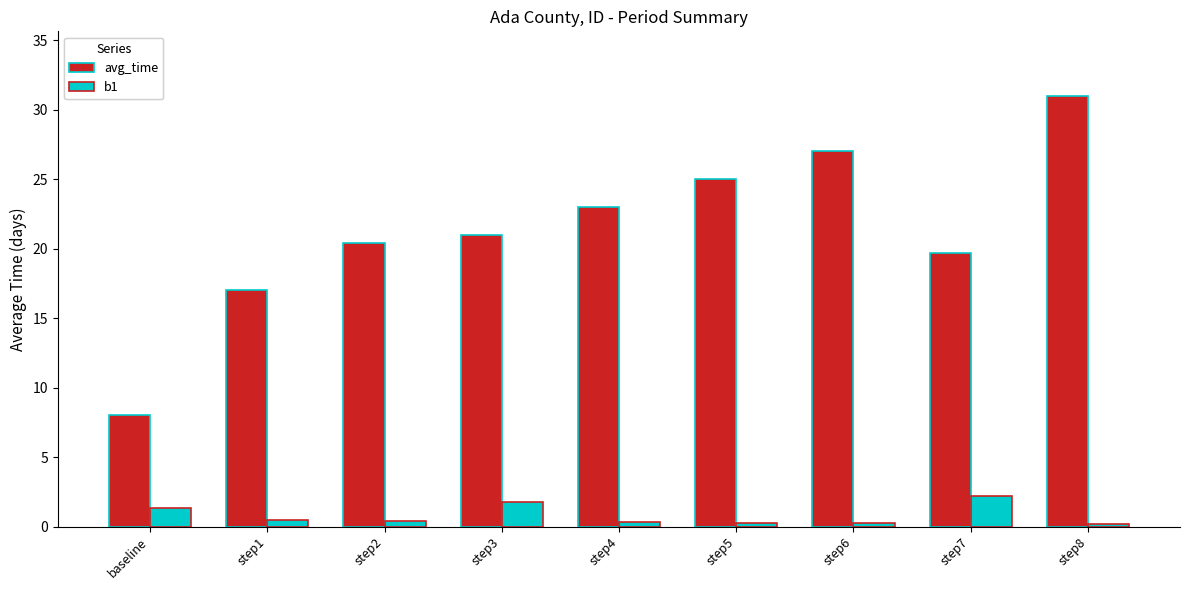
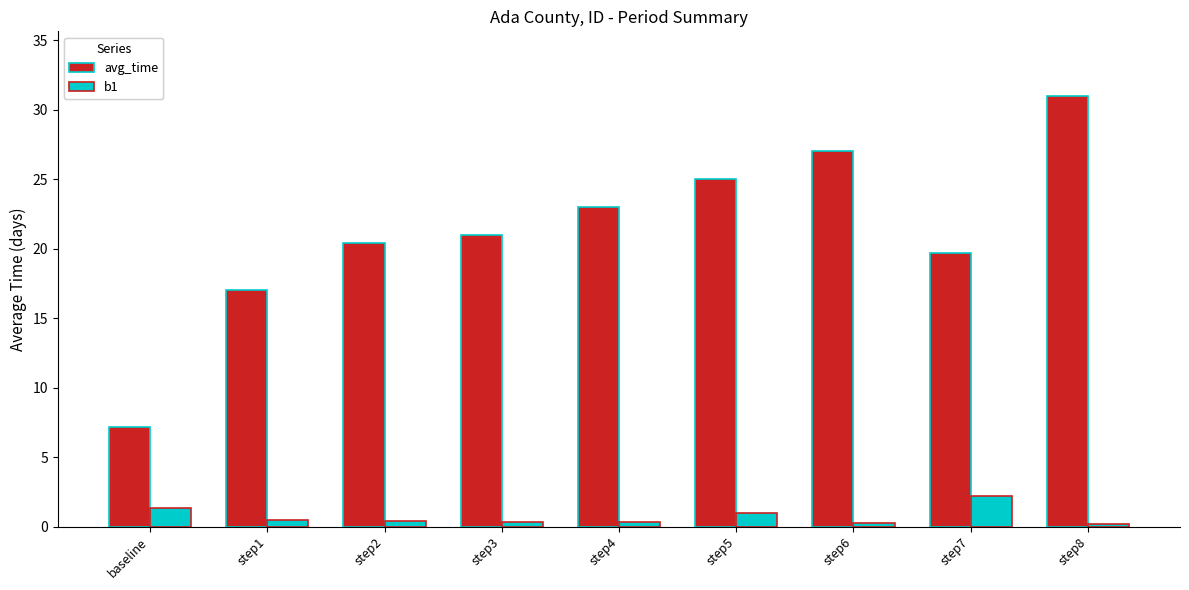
  {
    "avg_time": {
-     "baseline": 8.0,
+     "baseline": 7.2,
      "step1": 17.0,
      "step2": 20.4,
      "step3": 21.0,
      "step4": 23.0,
      "step5": 25.0,
      "step6": 27.0,
      "step7": 19.7,
      "step8": 31.0
    },
    "b1": {
      "baseline": 1.4,
      "step1": 0.5,
      "step2": 0.4,
-     "step3": 1.7,
+     "step3": 0.4,
      "step4": 0.3,
-     "step5": 0.3,
+     "step5": 1.0,
      "step6": 0.3,
      "step7": 2.2,
      "step8": 0.2
    }
  }
